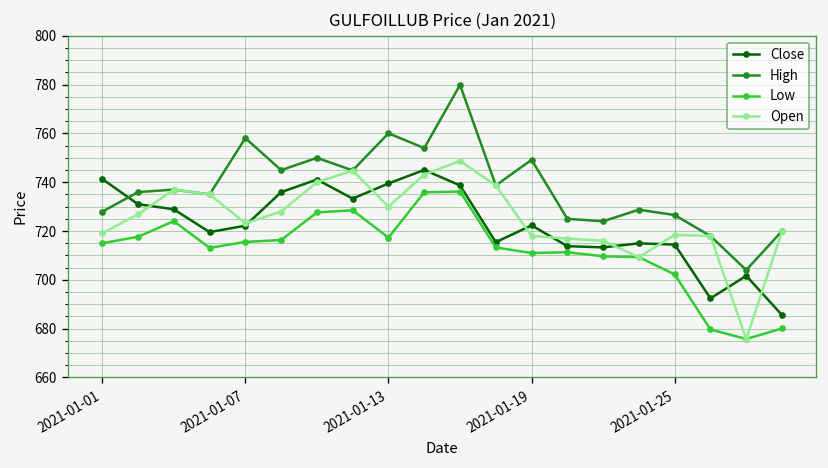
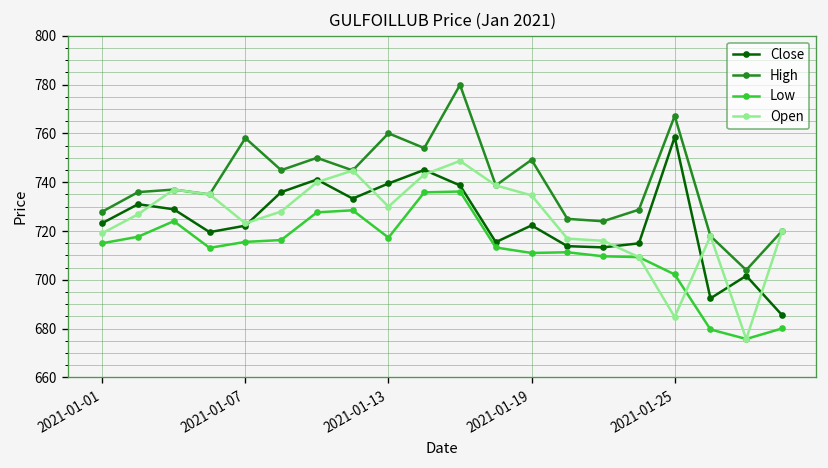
  {
    "Close": {
-     "2021-01-01": 741,
+     "2021-01-01": 723,
      "2021-01-13": 740,
      "2021-01-19": 722,
-     "2021-01-25": 714
+     "2021-01-25": 759
    },
    "High": {
      "2021-01-01": 728,
      "2021-01-07": 758,
      "2021-01-13": 760,
      "2021-01-19": 749,
-     "2021-01-25": 727
+     "2021-01-25": 767
    },
    "Low": {
      "2021-01-01": 715,
      "2021-01-07": 716,
      "2021-01-13": 717,
      "2021-01-19": 711,
      "2021-01-25": 702
    },
    "Open": {
      "2021-01-01": 719,
      "2021-01-13": 730,
-     "2021-01-19": 718,
-     "2021-01-25": 718
+     "2021-01-19": 735,
+     "2021-01-25": 685
    }
  }
